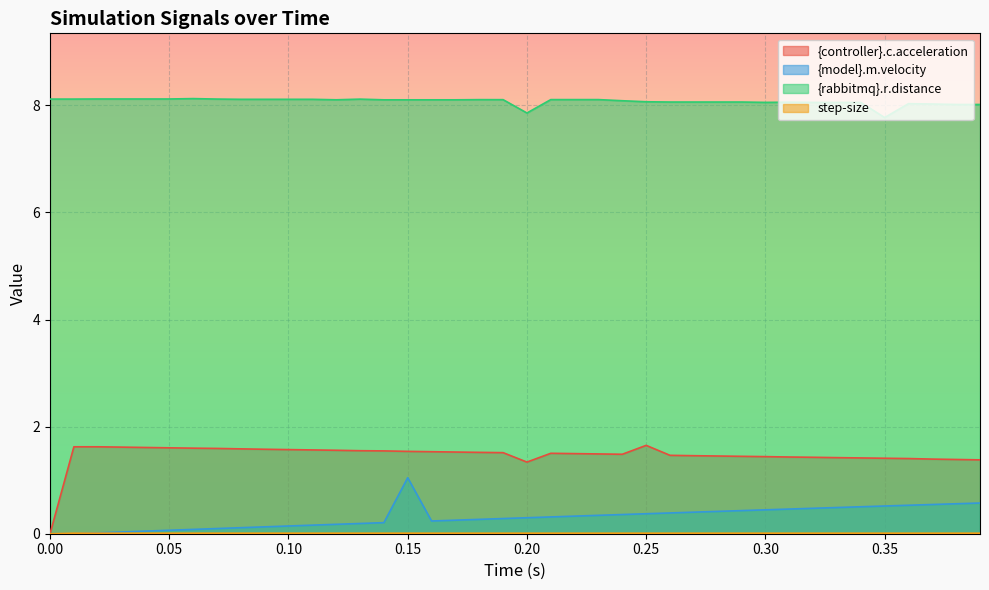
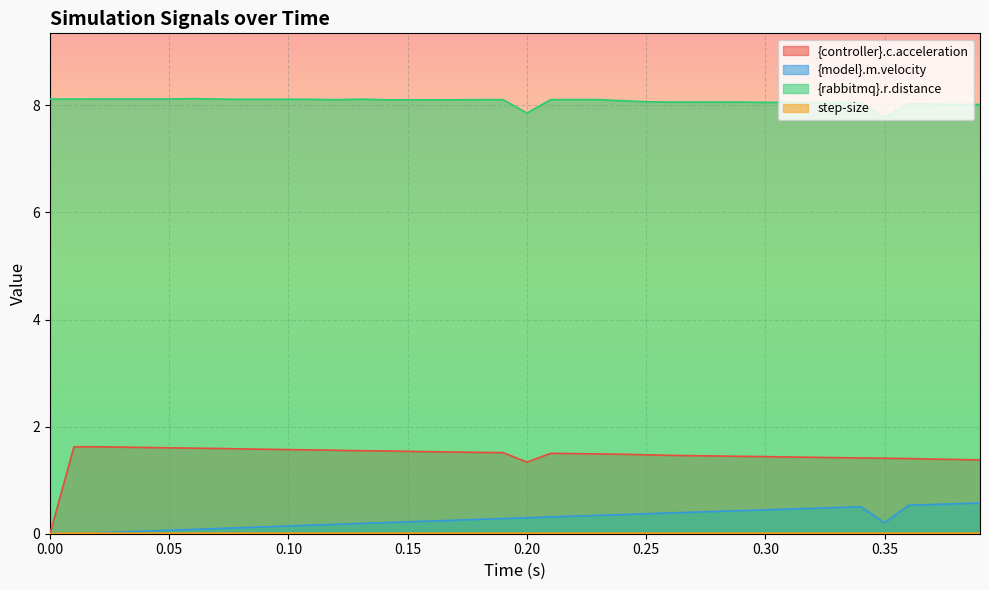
  {
    "{controller}.c.acceleration": {
      "0.05": 1.6,
      "0.10": 1.6,
      "0.15": 1.5,
      "0.20": 1.3,
-     "0.25": 1.7,
+     "0.25": 1.5,
      "0.30": 1.4,
      "0.35": 1.4
    },
    "{model}.m.velocity": {
      "0.05": 0.1,
      "0.10": 0.1,
-     "0.15": 1.0,
+     "0.15": 0.2,
      "0.20": 0.3,
      "0.25": 0.4,
      "0.30": 0.4,
-     "0.35": 0.5
+     "0.35": 0.2
    },
    "{rabbitmq}.r.distance": {
      "0.00": 8.1,
      "0.05": 8.1,
      "0.10": 8.1,
      "0.15": 8.1,
      "0.20": 7.9,
      "0.25": 8.1,
      "0.30": 8.1
    },
    "step-size": {
      "0.05": 0.0,
      "0.10": 0.0,
      "0.15": 0.0,
      "0.20": 0.0,
      "0.25": 0.0,
      "0.30": 0.0,
      "0.35": 0.0
    }
  }
